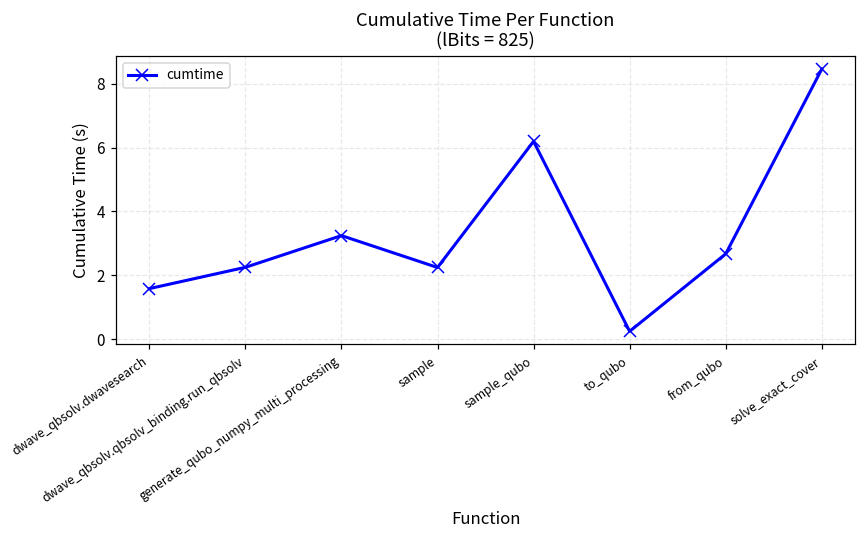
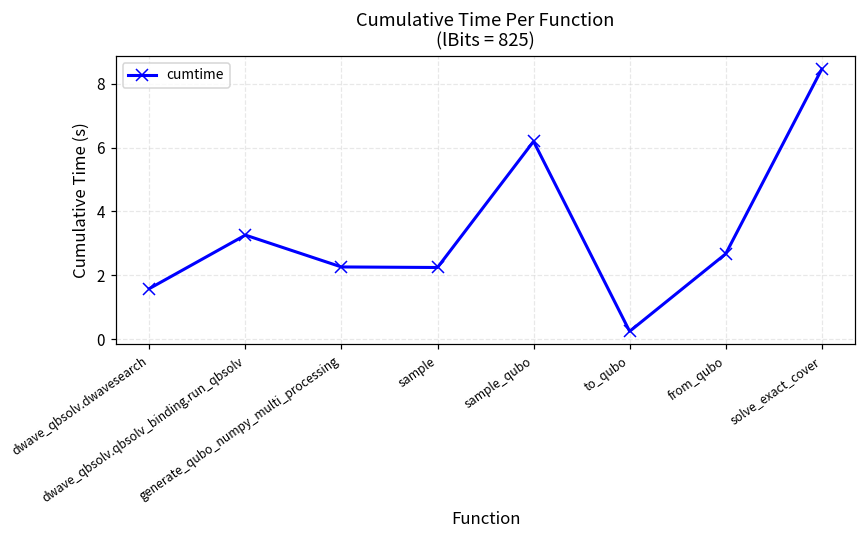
  {
    "dwave_qbsolv.dwavesearch": 1.6,
-   "dwave_qbsolv.qbsolv_binding.run_qbsolv": 2.3,
-   "generate_qubo_numpy_multi_processing": 3.2,
+   "dwave_qbsolv.qbsolv_binding.run_qbsolv": 3.3,
+   "generate_qubo_numpy_multi_processing": 2.3,
    "sample": 2.2,
    "sample_qubo": 6.2,
    "to_qubo": 0.2,
    "from_qubo": 2.7,
    "solve_exact_cover": 8.5
  }
